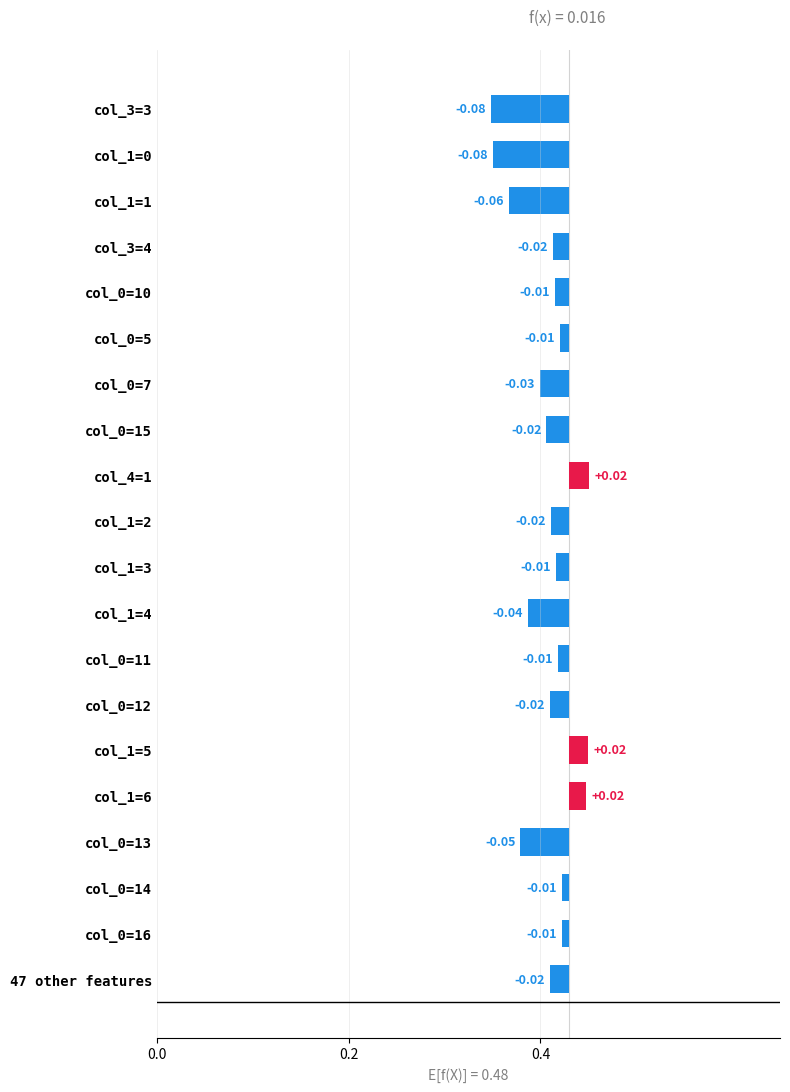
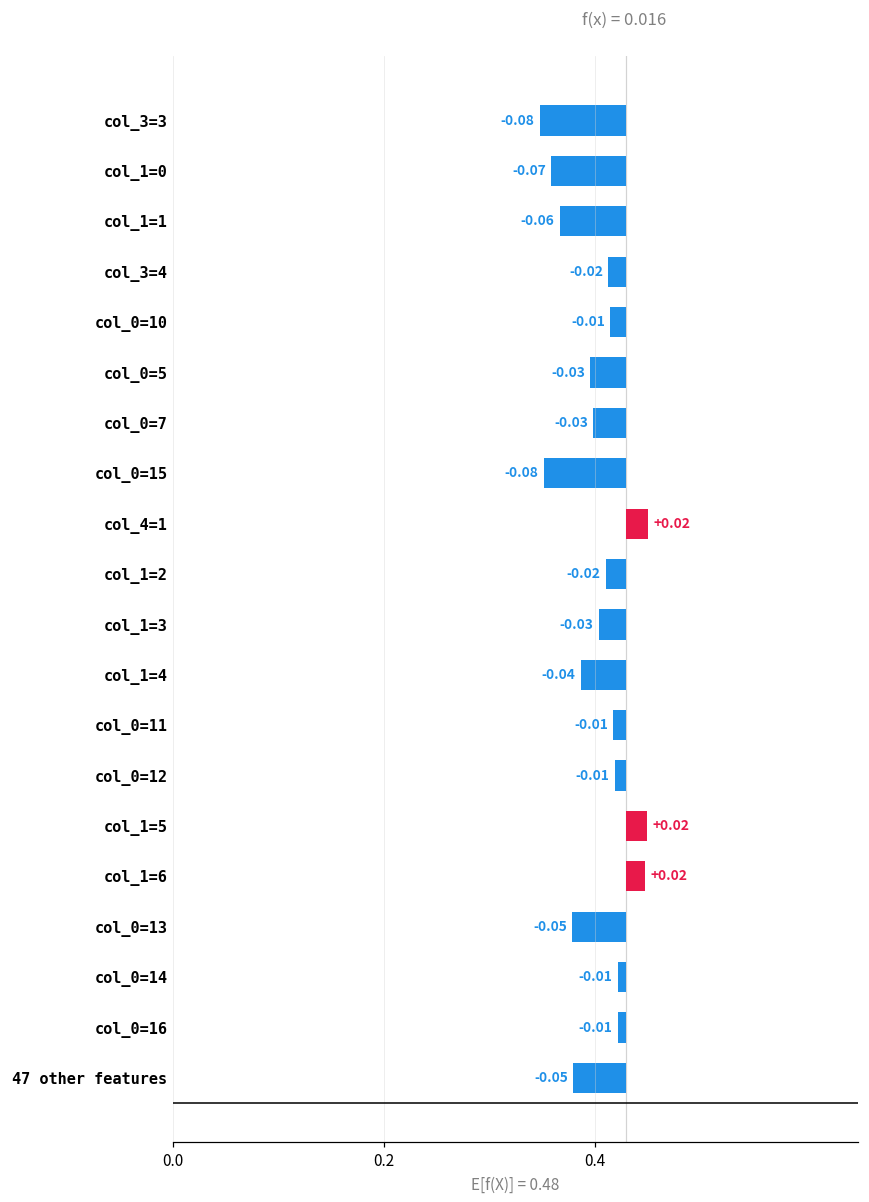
  {
    "col_3=3": "-0.08",
-   "col_1=0": "-0.08",
+   "col_1=0": "-0.07",
    "col_1=1": "-0.06",
    "col_3=4": "-0.02",
    "col_0=10": "-0.01",
-   "col_0=5": "-0.01",
+   "col_0=5": "-0.03",
    "col_0=7": "-0.03",
-   "col_0=15": "-0.02",
+   "col_0=15": "-0.08",
    "col_4=1": "+0.02",
    "col_1=2": "-0.02",
-   "col_1=3": "-0.01",
+   "col_1=3": "-0.03",
    "col_1=4": "-0.04",
    "col_0=11": "-0.01",
-   "col_0=12": "-0.02",
+   "col_0=12": "-0.01",
    "col_1=5": "+0.02",
    "col_1=6": "+0.02",
    "col_0=13": "-0.05",
    "col_0=14": "-0.01",
    "col_0=16": "-0.01",
-   "47 other features": "-0.02"
+   "47 other features": "-0.05"
  }
